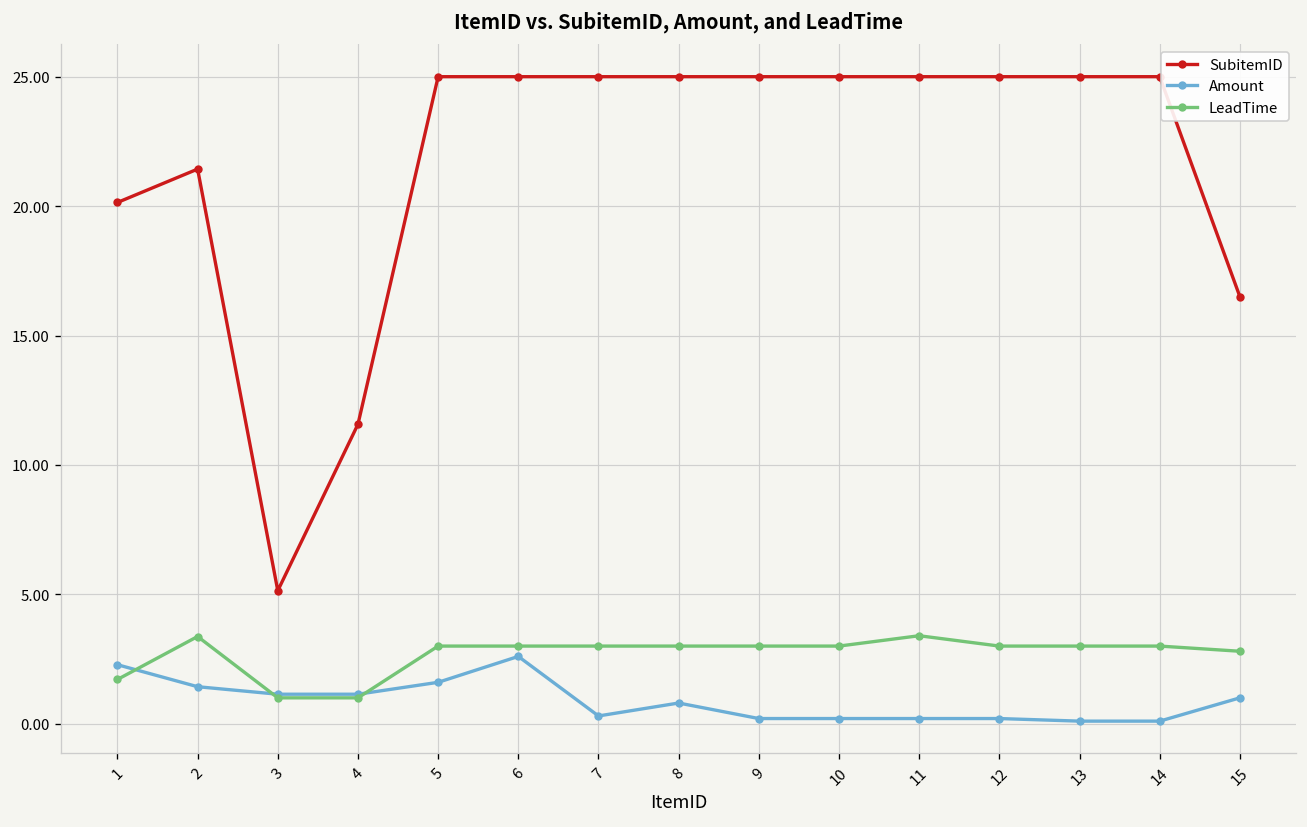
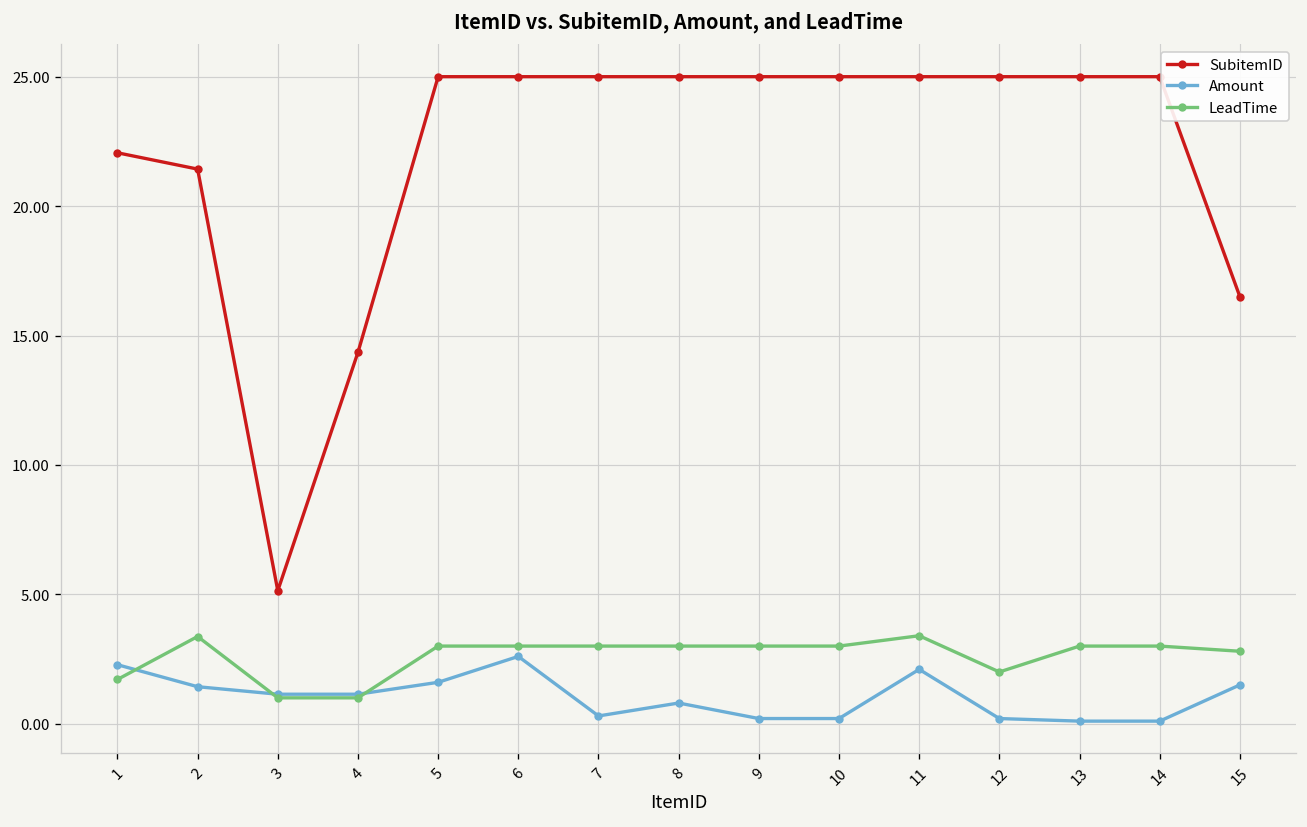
  {
    "SubitemID": {
-     "1": 20.1,
+     "1": 22.1,
      "2": 21.4,
      "3": 5.1,
-     "4": 11.6,
+     "4": 14.4,
      "5": 25.0,
      "6": 25.0,
      "7": 25.0,
      "8": 25.0,
      "9": 25.0,
      "10": 25.0,
      "11": 25.0,
      "12": 25.0,
      "13": 25.0,
      "14": 25.0,
      "15": 16.5
    },
    "Amount": {
      "1": 2.3,
      "2": 1.4,
      "3": 1.1,
      "4": 1.1,
      "5": 1.6,
      "6": 2.6,
      "7": 0.3,
      "8": 0.8,
      "9": 0.2,
      "10": 0.2,
-     "11": 0.2,
+     "11": 2.1,
      "12": 0.2,
      "13": 0.1,
      "14": 0.1,
-     "15": 1.0
+     "15": 1.5
    },
    "LeadTime": {
      "1": 1.7,
      "2": 3.4,
      "3": 1,
      "4": 1,
      "5": 3,
      "6": 3,
      "7": 3,
      "8": 3,
      "9": 3,
      "10": 3,
      "11": 3.4,
-     "12": 3,
+     "12": 2,
      "13": 3,
      "14": 3,
      "15": 2.8
    }
  }
